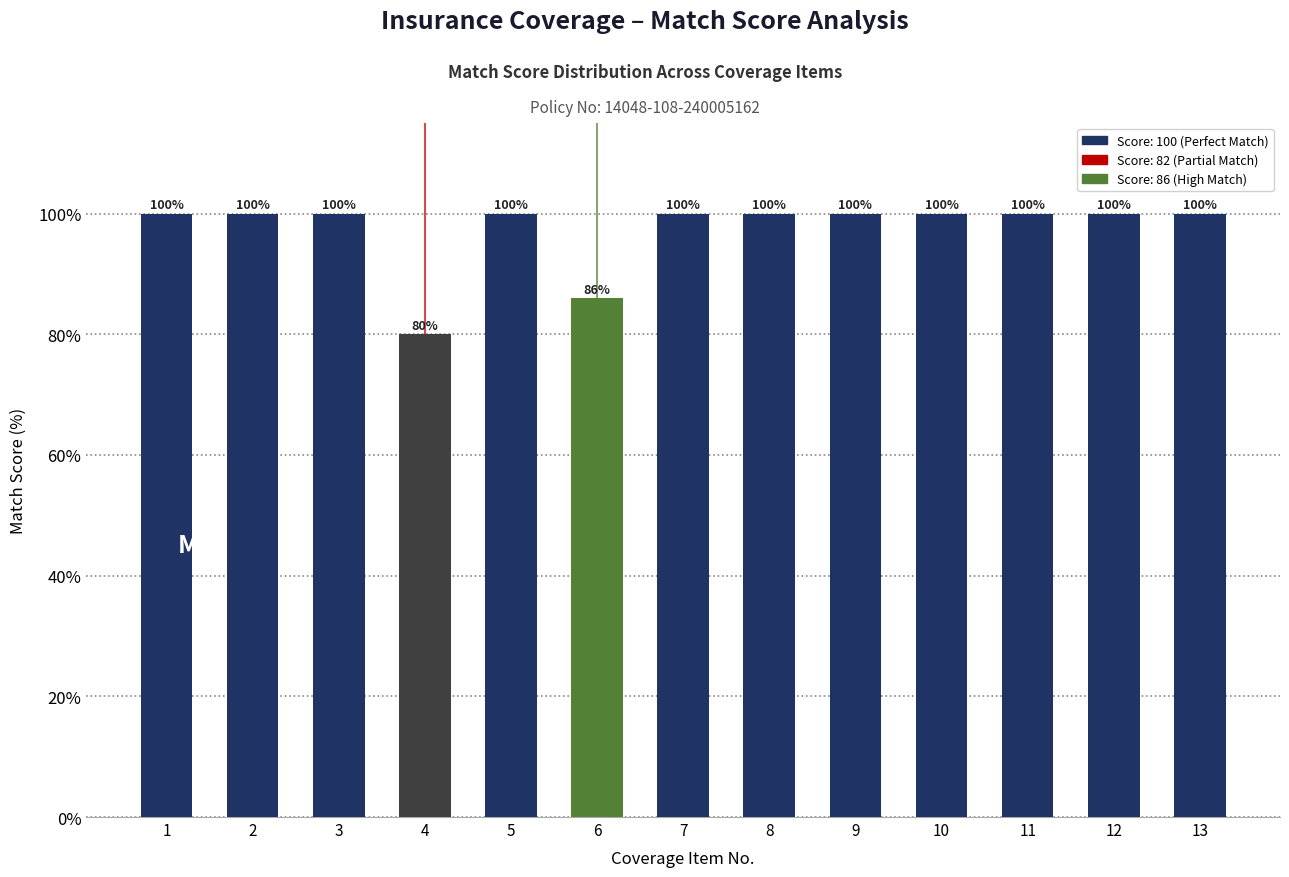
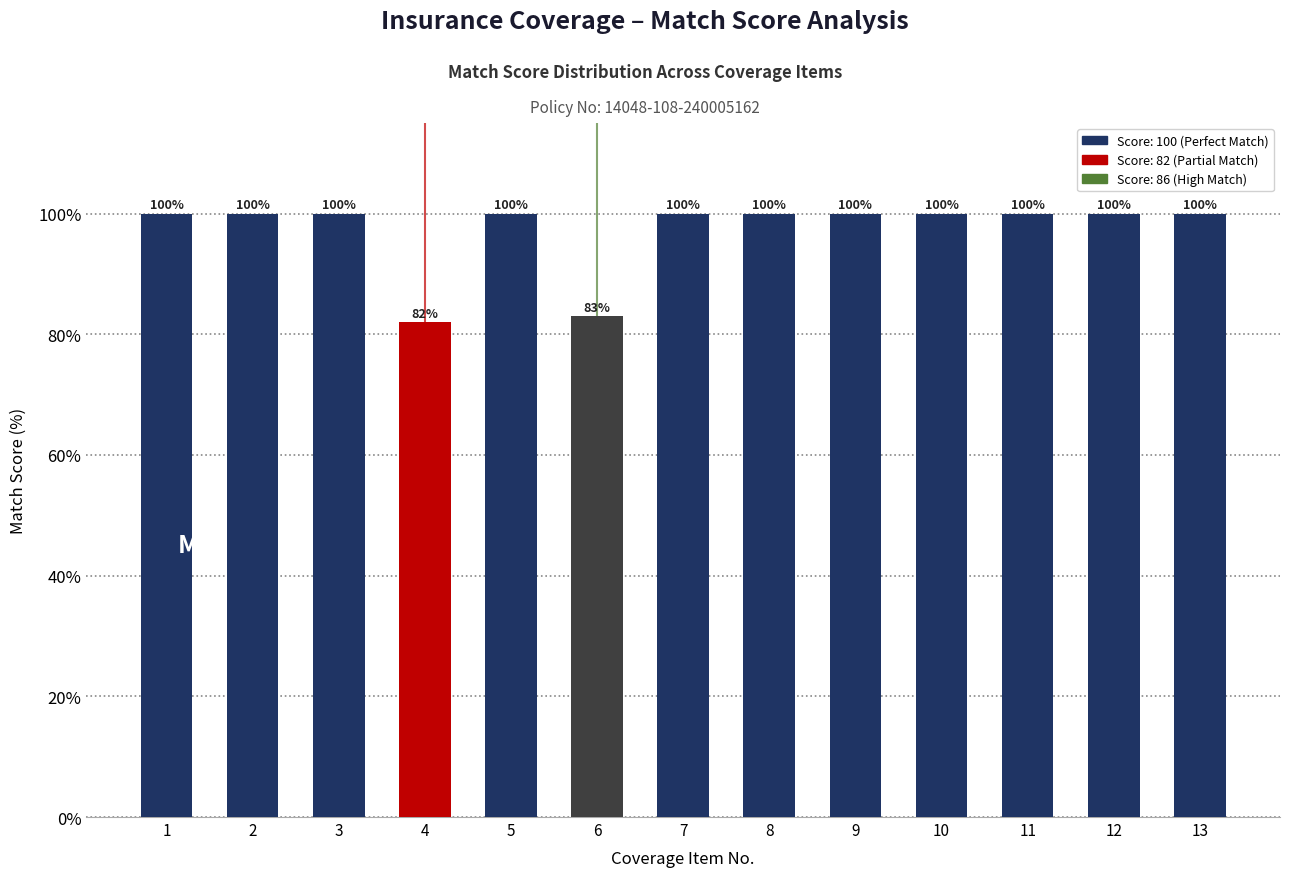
  {
    "1": "100%",
    "2": "100%",
    "3": "100%",
-   "4": "80%",
+   "4": "82%",
    "5": "100%",
-   "6": "86%",
+   "6": "83%",
    "7": "100%",
    "8": "100%",
    "9": "100%",
    "10": "100%",
    "11": "100%",
    "12": "100%",
    "13": "100%"
  }
